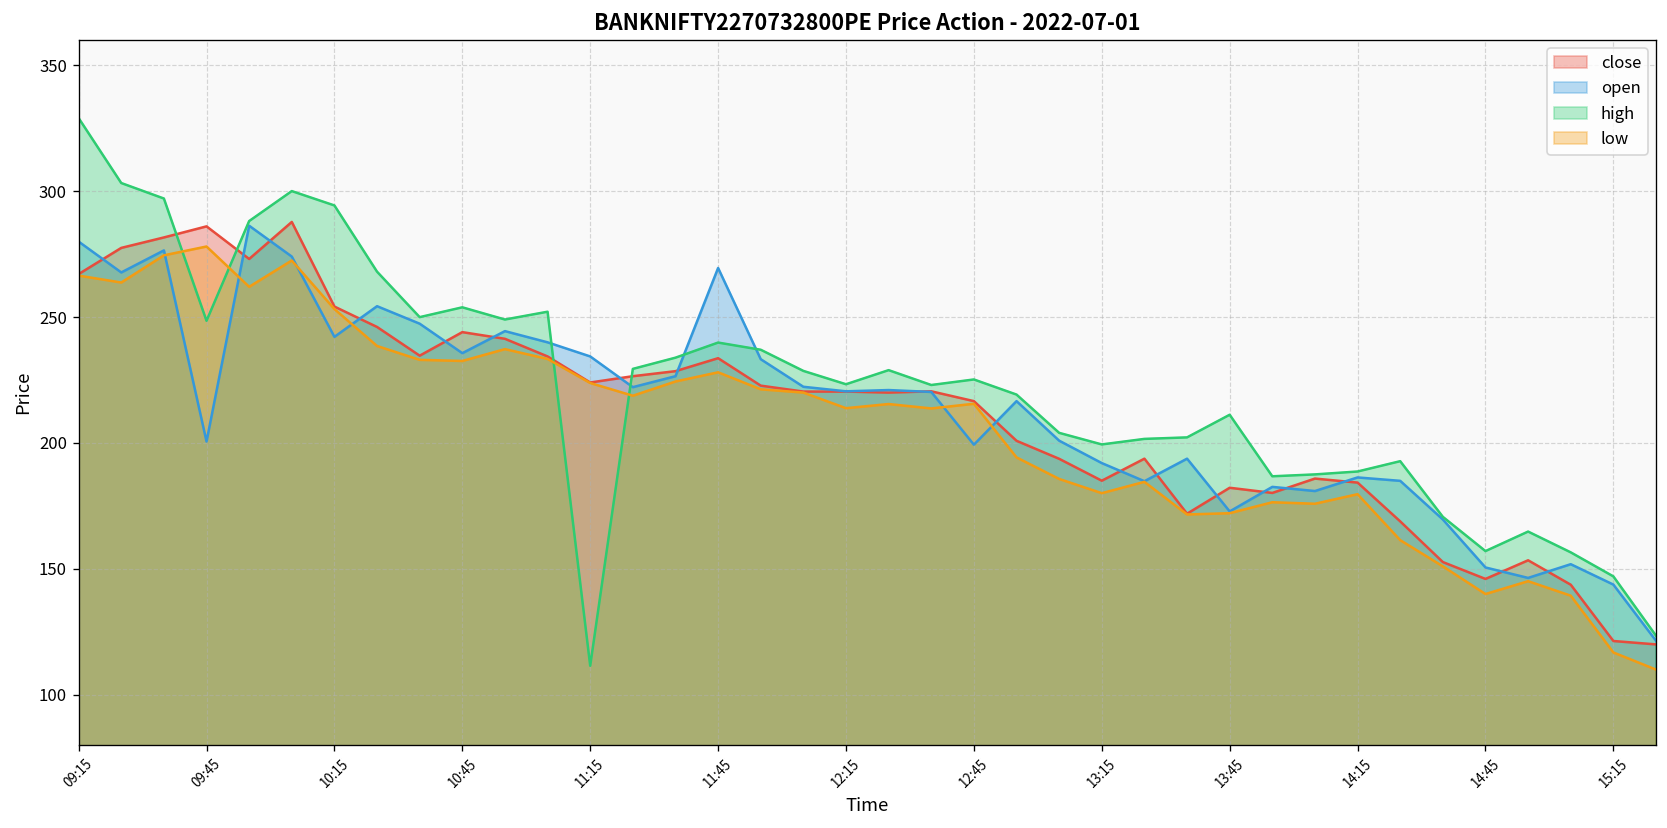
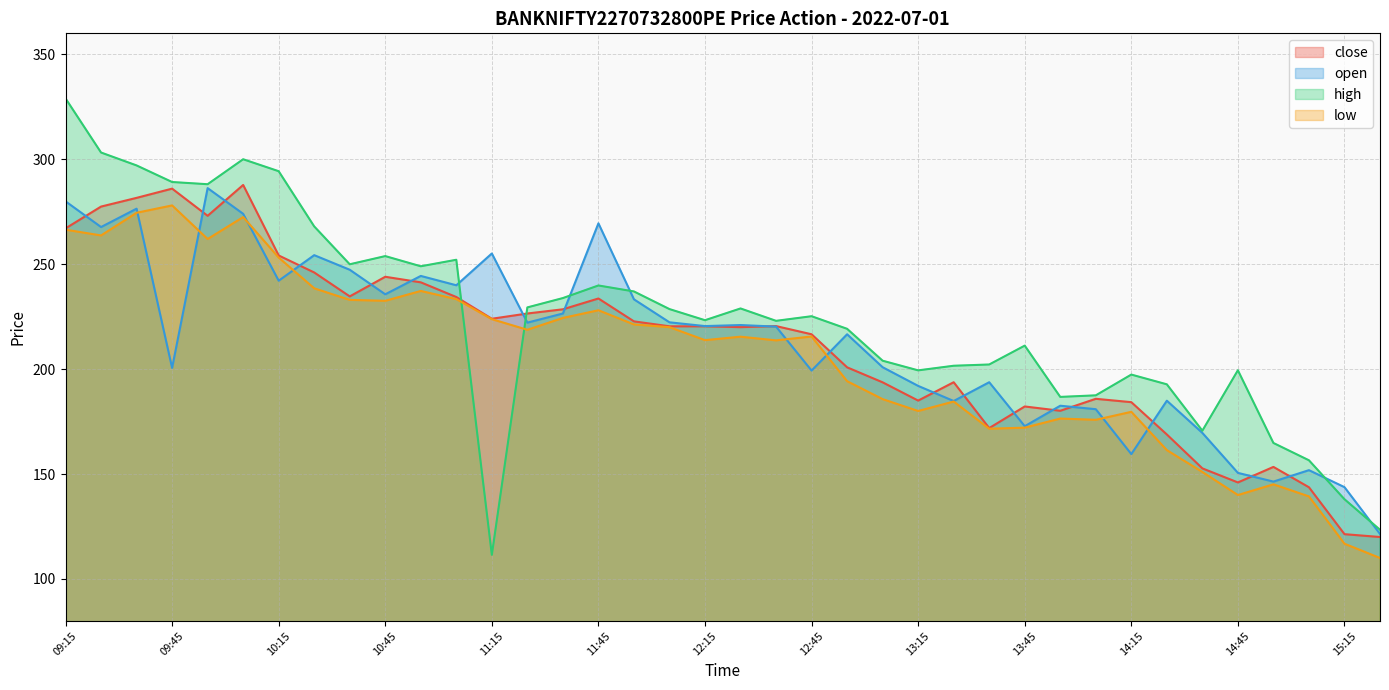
  {
    "open": {
      "09:15": 280,
      "09:45": 201,
      "10:15": 242,
      "10:45": 236,
-     "11:15": 234,
+     "11:15": 255,
      "11:45": 269,
      "12:45": 199,
      "13:15": 192,
-     "14:15": 186,
+     "14:15": 160,
      "14:45": 151,
      "15:15": 144
    },
    "high": {
      "09:15": 329,
-     "09:45": 249,
+     "09:45": 289,
      "10:15": 294,
      "10:45": 254,
      "11:15": 112,
      "11:45": 240,
      "12:15": 223,
      "12:45": 225,
      "13:15": 199,
      "13:45": 211,
-     "14:15": 189,
-     "14:45": 157,
-     "15:15": 147
+     "14:15": 197,
+     "14:45": 199,
+     "15:15": 138
    }
  }
